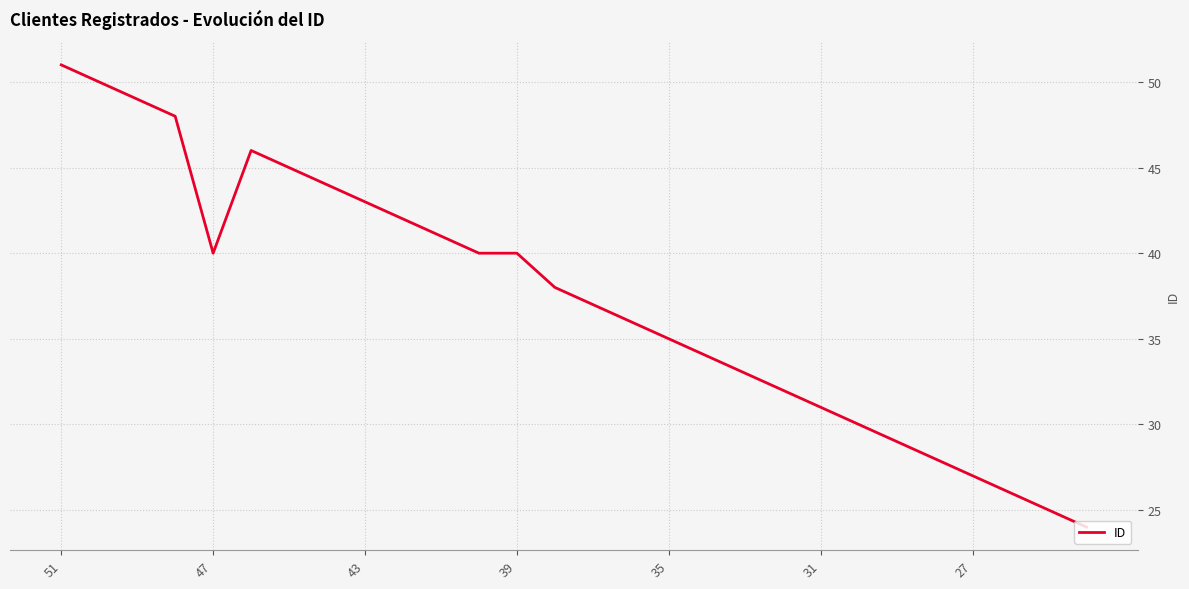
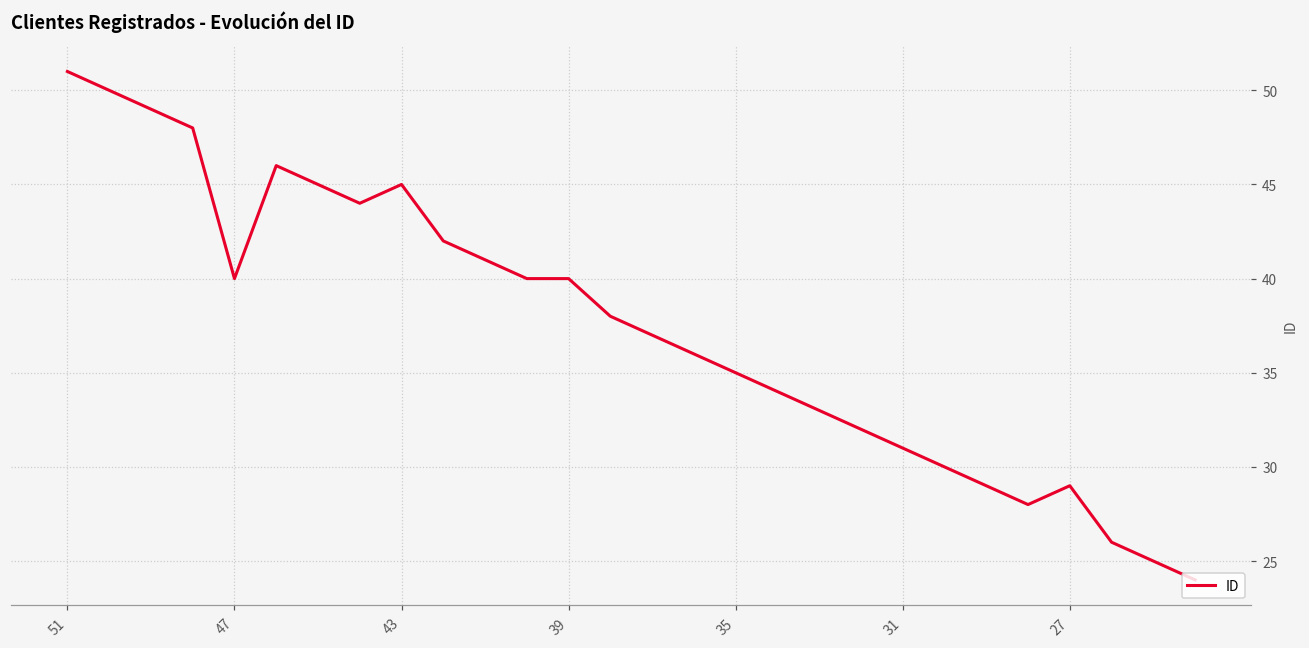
  {
    "51": 51,
    "47": 40,
-   "43": 43,
+   "43": 45,
    "39": 40,
    "35": 35,
    "31": 31,
-   "27": 27
+   "27": 29
  }
